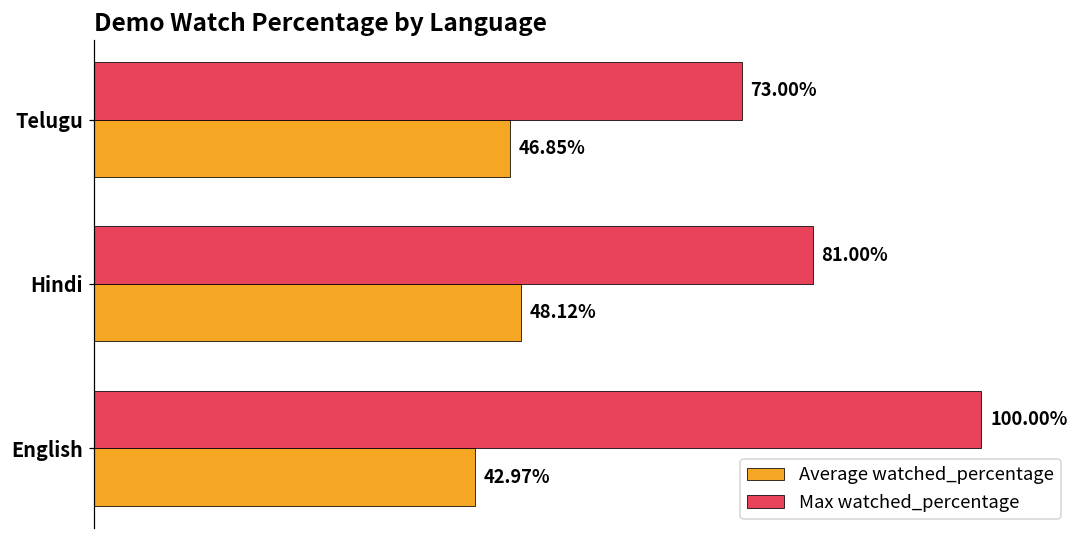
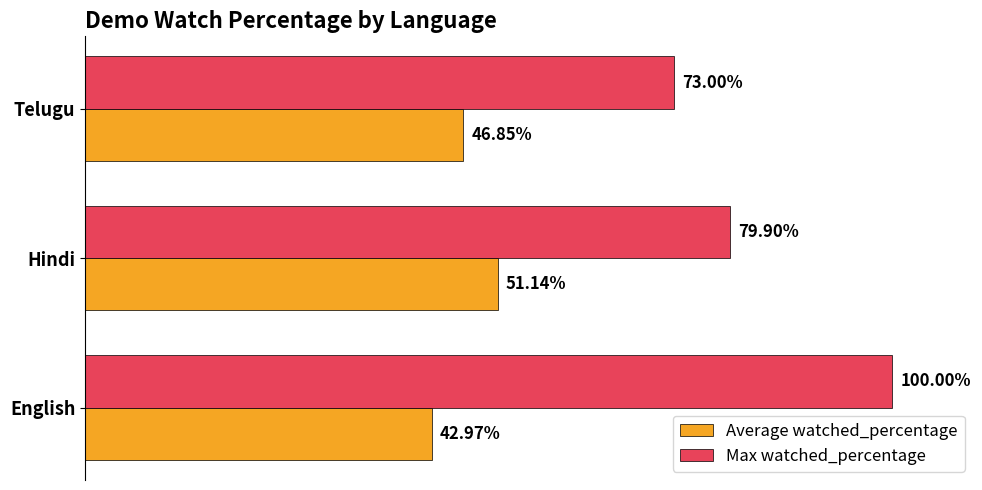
  {
    "Average watched_percentage": {
      "Telugu": "46.85%",
-     "Hindi": "48.12%",
+     "Hindi": "51.14%",
      "English": "42.97%"
    },
    "Max watched_percentage": {
      "Telugu": "73.00%",
-     "Hindi": "81.00%",
+     "Hindi": "79.90%",
      "English": "100.00%"
    }
  }
